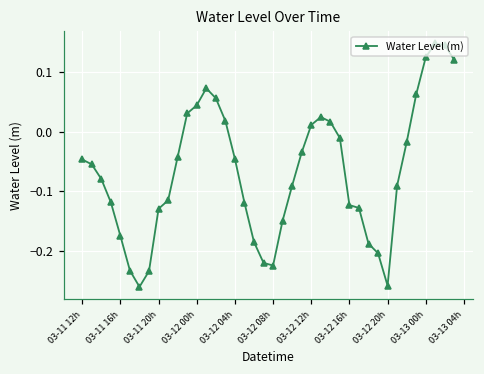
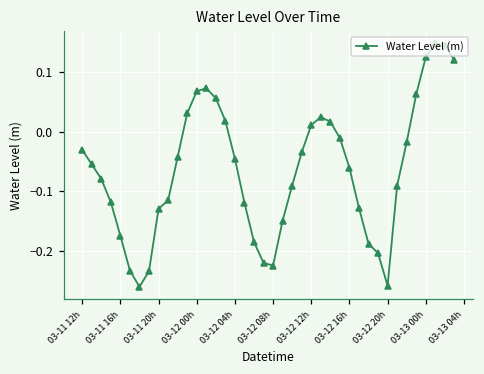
  {
-   "03-11 12h": -0.05,
+   "03-11 12h": -0.03,
    "03-11 16h": -0.18,
    "03-11 20h": -0.13,
-   "03-12 00h": 0.04,
+   "03-12 00h": 0.07,
    "03-12 04h": -0.05,
    "03-12 08h": -0.23,
    "03-12 12h": 0.01,
-   "03-12 16h": -0.12,
+   "03-12 16h": -0.06,
    "03-12 20h": -0.26,
    "03-13 00h": 0.13
  }
